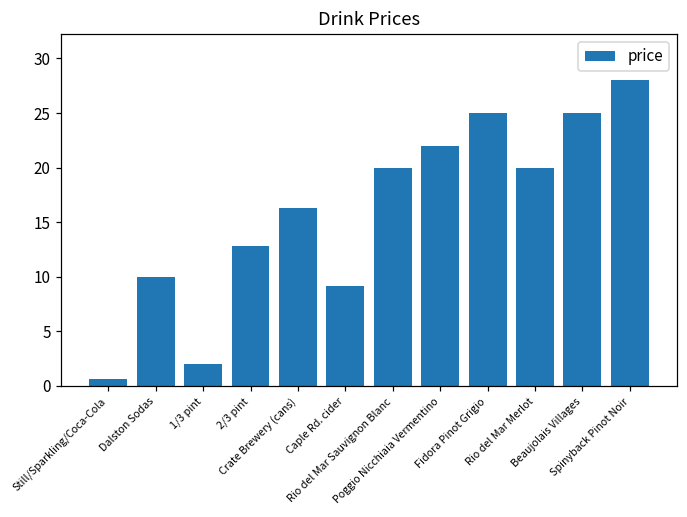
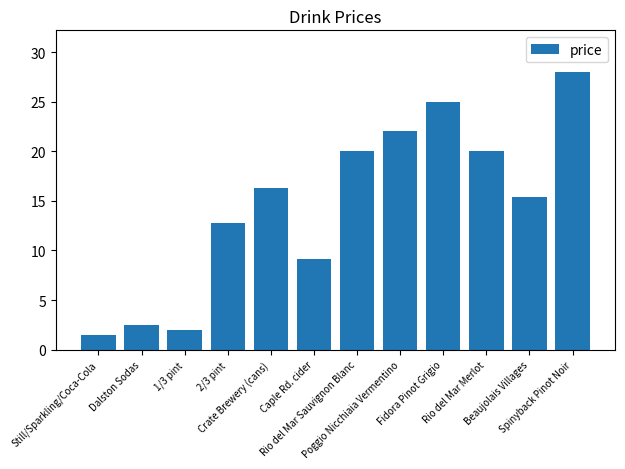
  {
-   "Still/Sparkling/Coca-Cola": 1,
-   "Dalston Sodas": 10,
+   "Still/Sparkling/Coca-Cola": 2,
+   "Dalston Sodas": 3,
    "1/3 pint": 2,
    "2/3 pint": 13,
    "Crate Brewery (cans)": 16,
    "Caple Rd. cider": 9,
    "Rio del Mar Sauvignon Blanc": 20,
    "Poggio Nicchiaia Vermentino": 22,
    "Fidora Pinot Grigio": 25,
    "Rio del Mar Merlot": 20,
-   "Beaujolais Villages": 25,
+   "Beaujolais Villages": 15,
    "Spinyback Pinot Noir": 28
  }
